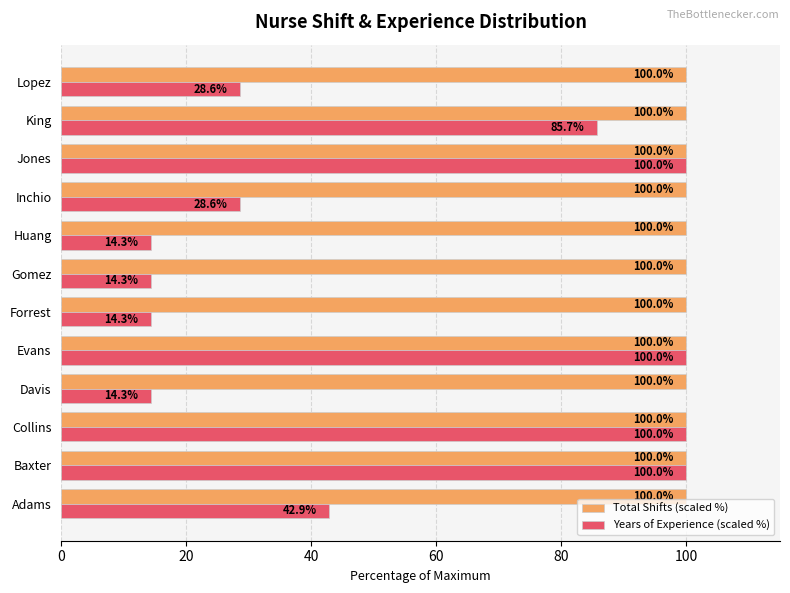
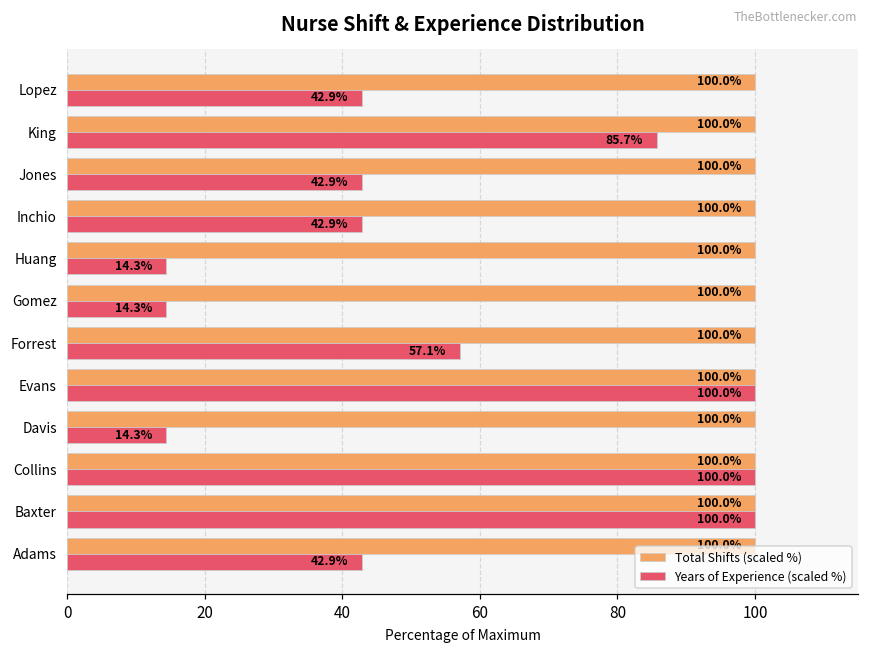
  {
    "Total Shifts (scaled %)": {
      "Lopez": "100.0%",
      "King": "100.0%",
      "Jones": "100.0%",
      "Inchio": "100.0%",
      "Huang": "100.0%",
      "Gomez": "100.0%",
      "Forrest": "100.0%",
      "Evans": "100.0%",
      "Davis": "100.0%",
      "Collins": "100.0%",
      "Baxter": "100.0%"
    },
    "Years of Experience (scaled %)": {
-     "Lopez": "28.6%",
+     "Lopez": "42.9%",
      "King": "85.7%",
-     "Jones": "100.0%",
-     "Inchio": "28.6%",
+     "Jones": "42.9%",
+     "Inchio": "42.9%",
      "Huang": "14.3%",
      "Gomez": "14.3%",
-     "Forrest": "14.3%",
+     "Forrest": "57.1%",
      "Evans": "100.0%",
      "Davis": "14.3%",
      "Collins": "100.0%",
      "Baxter": "100.0%",
      "Adams": "42.9%"
    }
  }
